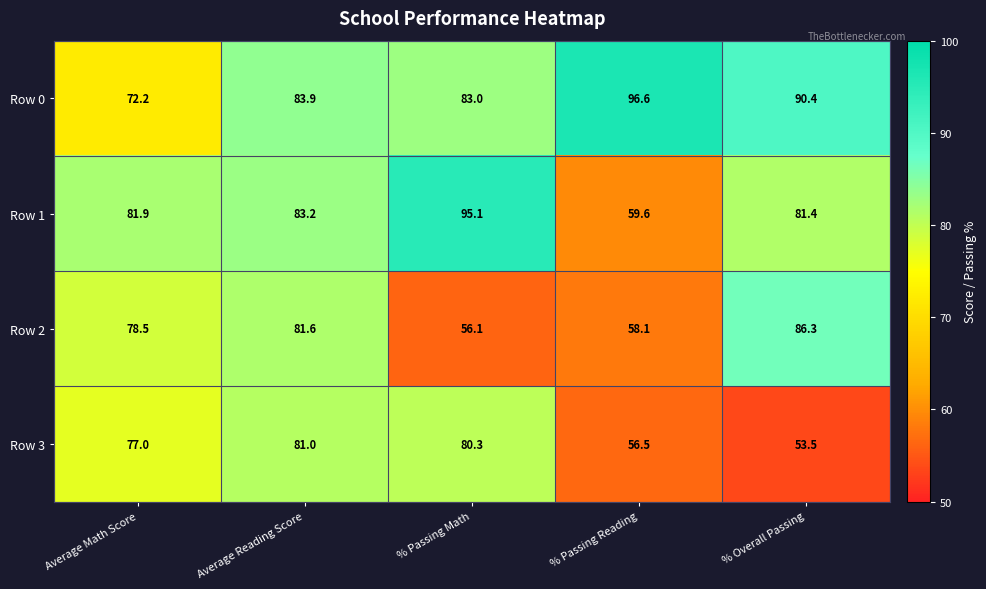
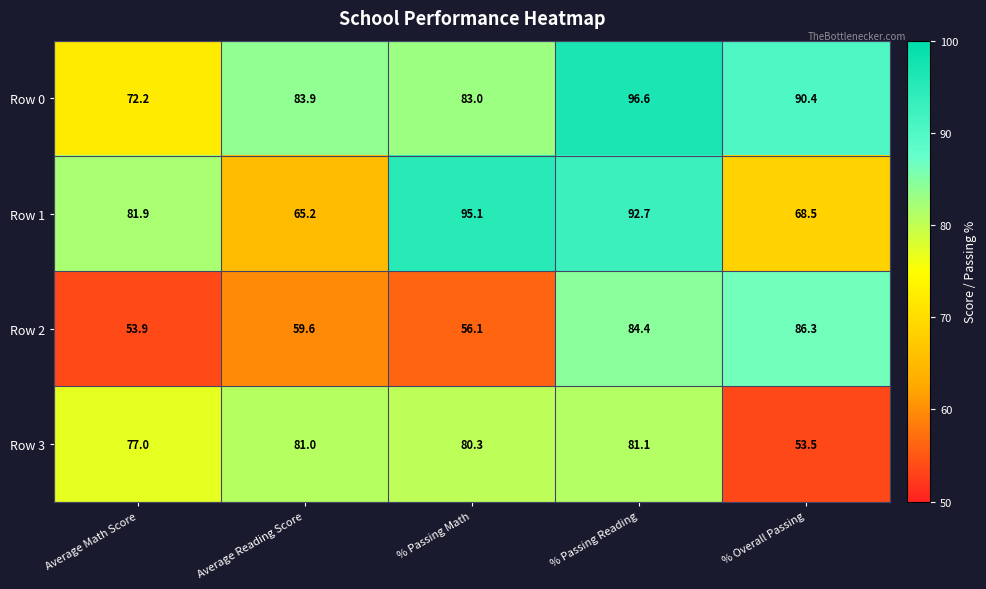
  {
    "Row 0": {
      "Average Math Score": 72.2,
      "Average Reading Score": 83.9,
      "% Passing Math": 83.0,
      "% Passing Reading": 96.6,
      "% Overall Passing": 90.4
    },
    "Row 1": {
      "Average Math Score": 81.9,
-     "Average Reading Score": 83.2,
+     "Average Reading Score": 65.2,
      "% Passing Math": 95.1,
-     "% Passing Reading": 59.6,
-     "% Overall Passing": 81.4
+     "% Passing Reading": 92.7,
+     "% Overall Passing": 68.5
    },
    "Row 2": {
-     "Average Math Score": 78.5,
-     "Average Reading Score": 81.6,
+     "Average Math Score": 53.9,
+     "Average Reading Score": 59.6,
      "% Passing Math": 56.1,
-     "% Passing Reading": 58.1,
+     "% Passing Reading": 84.4,
      "% Overall Passing": 86.3
    },
    "Row 3": {
      "Average Math Score": 77.0,
      "Average Reading Score": 81.0,
      "% Passing Math": 80.3,
-     "% Passing Reading": 56.5,
+     "% Passing Reading": 81.1,
      "% Overall Passing": 53.5
    }
  }
